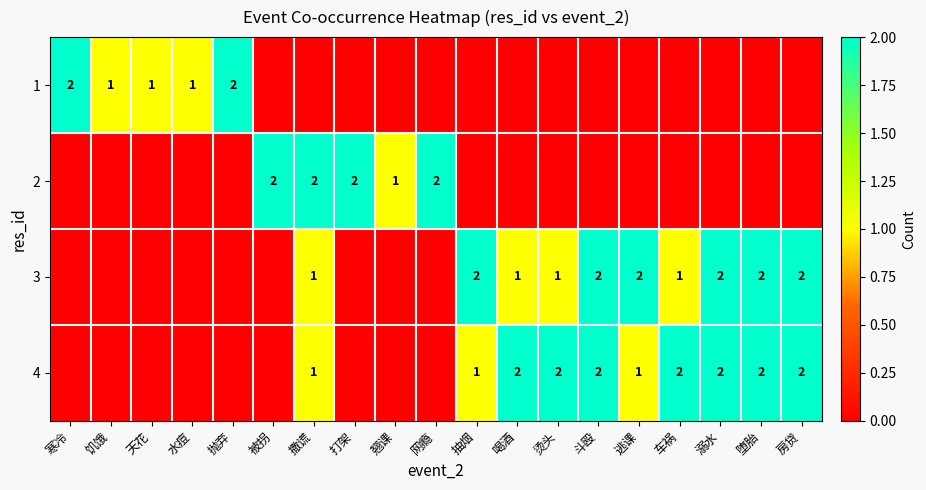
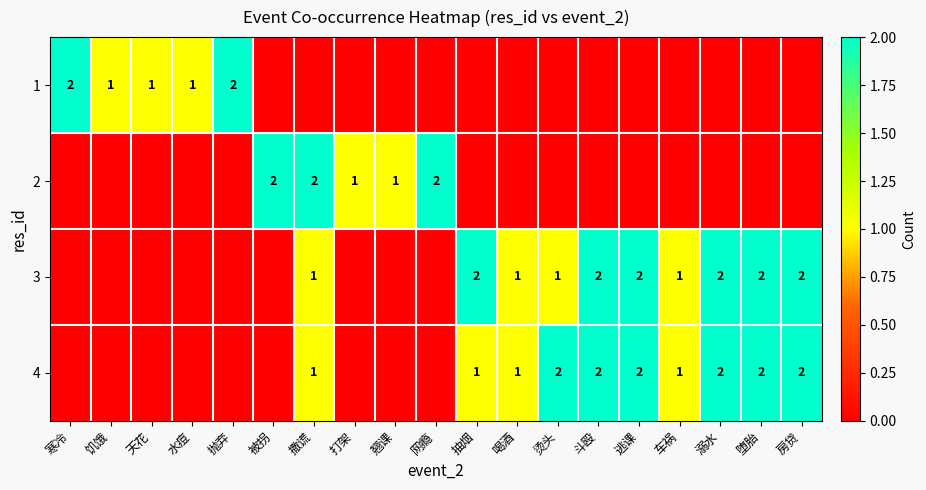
  {
    "1": {
      "寒冷": 2,
      "饥饿": 1,
      "天花": 1,
      "水痘": 1,
      "抛弃": 2
    },
    "2": {
      "被拐": 2,
      "撒谎": 2,
-     "打架": 2,
+     "打架": 1,
      "翘课": 1,
      "网瘾": 2
    },
    "3": {
      "撒谎": 1,
      "抽烟": 2,
      "喝酒": 1,
      "烫头": 1,
      "斗殴": 2,
      "逃课": 2,
      "车祸": 1,
      "溺水": 2,
      "堕胎": 2,
      "房贷": 2
    },
    "4": {
      "撒谎": 1,
      "抽烟": 1,
-     "喝酒": 2,
+     "喝酒": 1,
      "烫头": 2,
      "斗殴": 2,
-     "逃课": 1,
-     "车祸": 2,
+     "逃课": 2,
+     "车祸": 1,
      "溺水": 2,
      "堕胎": 2,
      "房贷": 2
    }
  }
